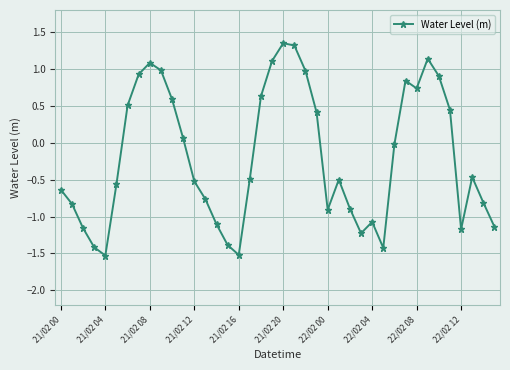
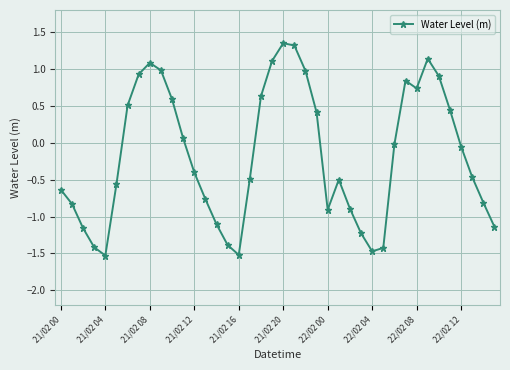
  {
    "21/02 00": -0.6,
    "21/02 04": -1.5,
    "21/02 08": 1.1,
-   "21/02 12": -0.5,
+   "21/02 12": -0.4,
    "21/02 16": -1.5,
    "21/02 20": 1.3,
    "22/02 00": -0.9,
-   "22/02 04": -1.1,
+   "22/02 04": -1.5,
    "22/02 08": 0.7,
-   "22/02 12": -1.2
+   "22/02 12": -0.1
  }
